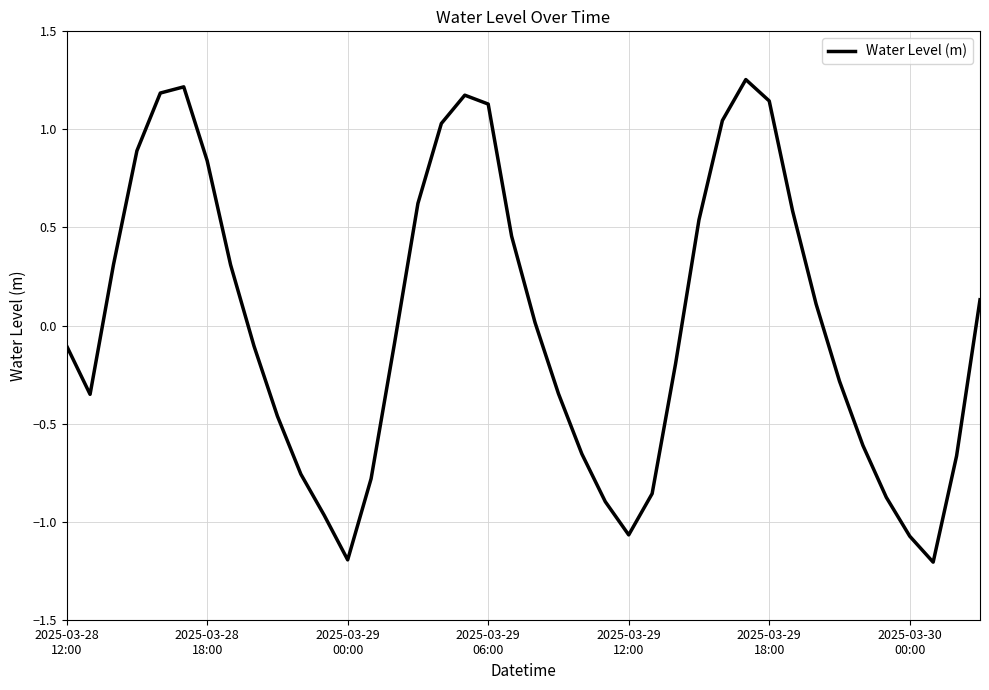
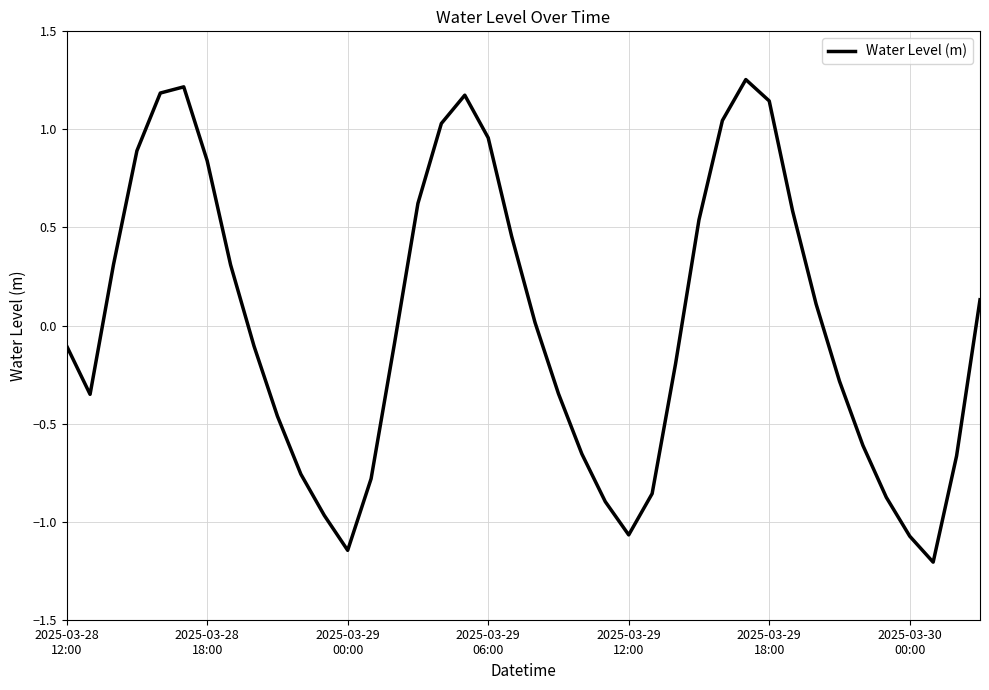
  {
    "2025-03-28 12:00": -0.10,
    "2025-03-28 18:00": 0.84,
-   "2025-03-29 00:00": -1.19,
-   "2025-03-29 06:00": 1.13,
+   "2025-03-29 00:00": -1.15,
+   "2025-03-29 06:00": 0.96,
    "2025-03-29 12:00": -1.07,
    "2025-03-29 18:00": 1.15,
    "2025-03-30 00:00": -1.07
  }
